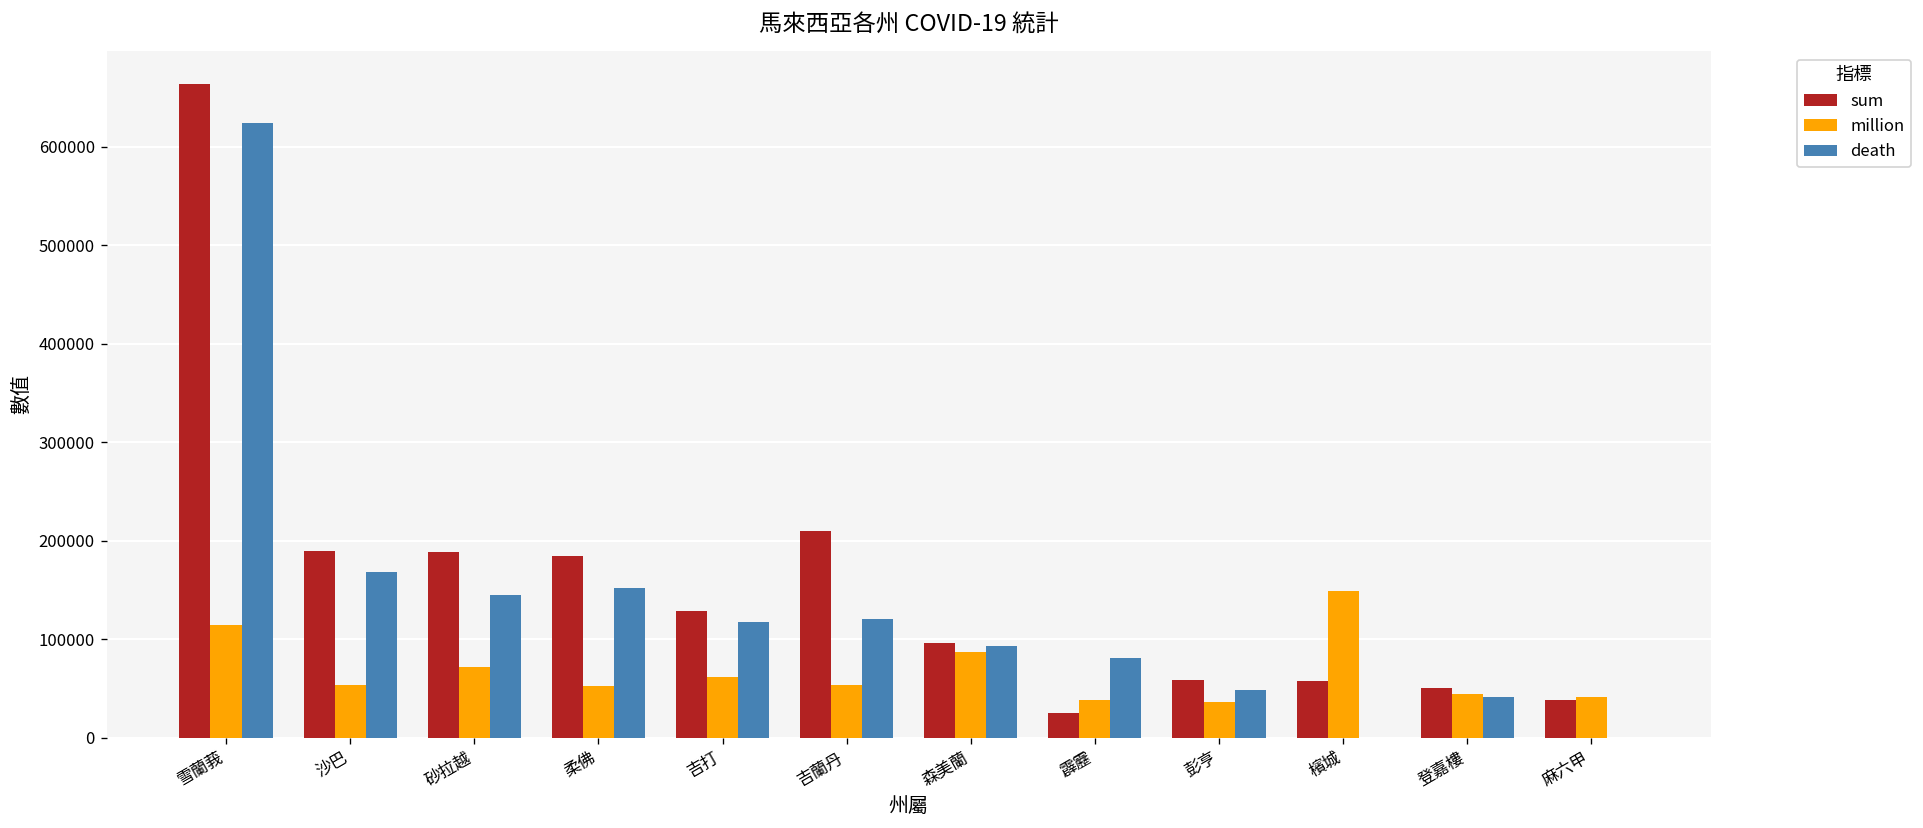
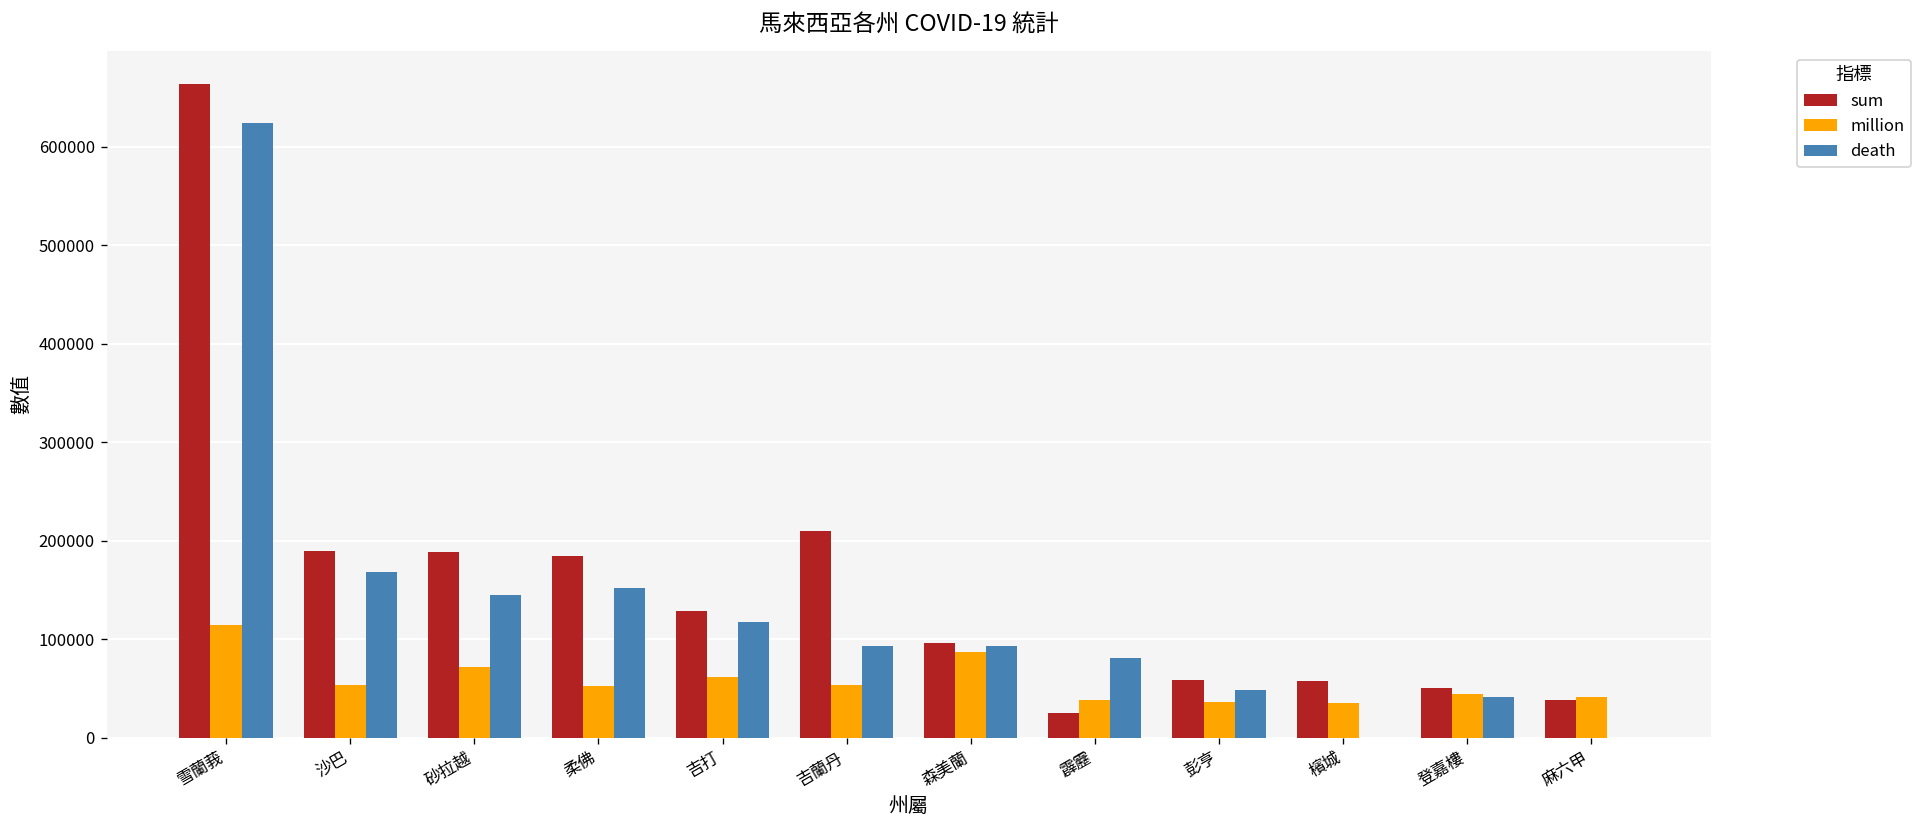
  {
    "sum": {
      "雪蘭莪": 660000,
      "沙巴": 190000,
      "砂拉越": 190000,
      "柔佛": 180000,
      "吉打": 130000,
      "吉蘭丹": 210000,
      "森美蘭": 100000,
      "霹靂": 30000,
      "彭亨": 60000,
      "檳城": 60000,
      "登嘉樓": 50000,
      "麻六甲": 40000
    },
    "million": {
      "雪蘭莪": 110000,
      "沙巴": 50000,
      "砂拉越": 70000,
      "柔佛": 50000,
      "吉打": 60000,
      "吉蘭丹": 50000,
      "森美蘭": 90000,
      "霹靂": 40000,
      "彭亨": 40000,
-     "檳城": 150000,
+     "檳城": 40000,
      "登嘉樓": 40000,
      "麻六甲": 40000
    },
    "death": {
      "雪蘭莪": 620000,
      "沙巴": 170000,
      "砂拉越": 150000,
      "柔佛": 150000,
      "吉打": 120000,
-     "吉蘭丹": 120000,
+     "吉蘭丹": 90000,
      "森美蘭": 90000,
      "霹靂": 80000,
      "彭亨": 50000,
      "登嘉樓": 40000
    }
  }
